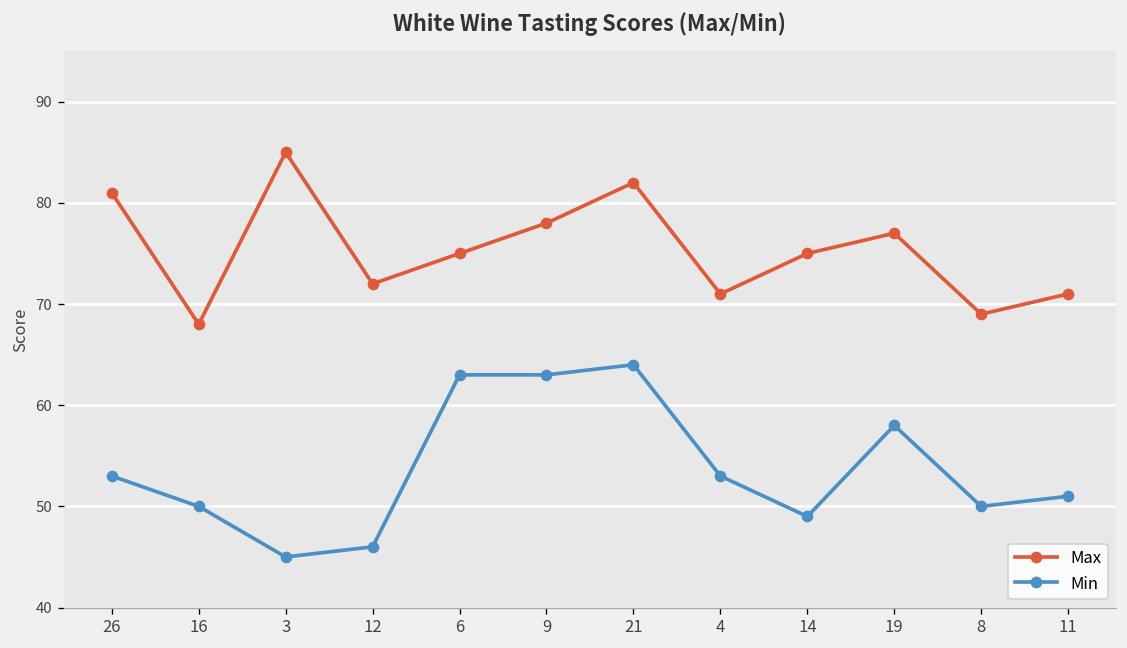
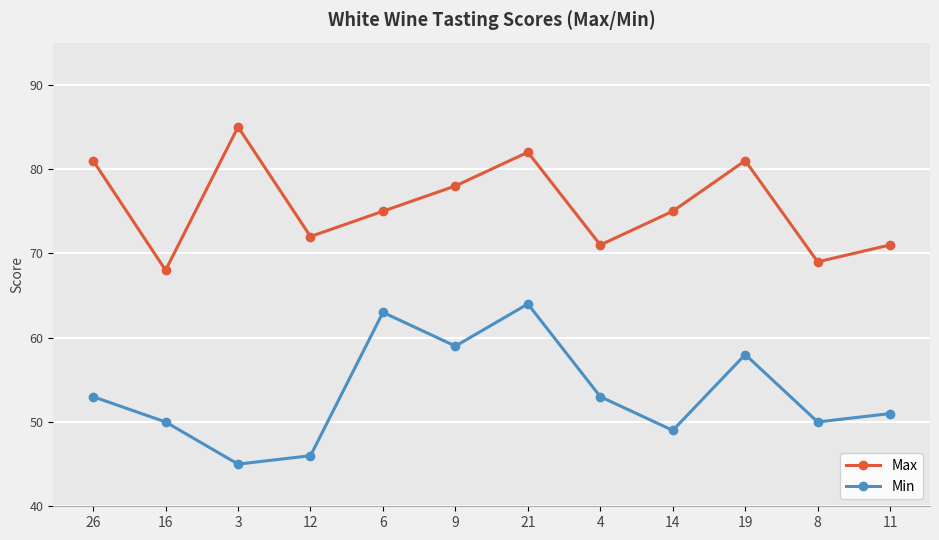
  {
    "Max": {
      "26": 81,
      "16": 68,
      "3": 85,
      "12": 72,
      "6": 75,
      "9": 78,
      "21": 82,
      "4": 71,
      "14": 75,
-     "19": 77,
+     "19": 81,
      "8": 69,
      "11": 71
    },
    "Min": {
      "26": 53,
      "16": 50,
      "3": 45,
      "12": 46,
      "6": 63,
-     "9": 63,
+     "9": 59,
      "21": 64,
      "4": 53,
      "14": 49,
      "19": 58,
      "8": 50,
      "11": 51
    }
  }
